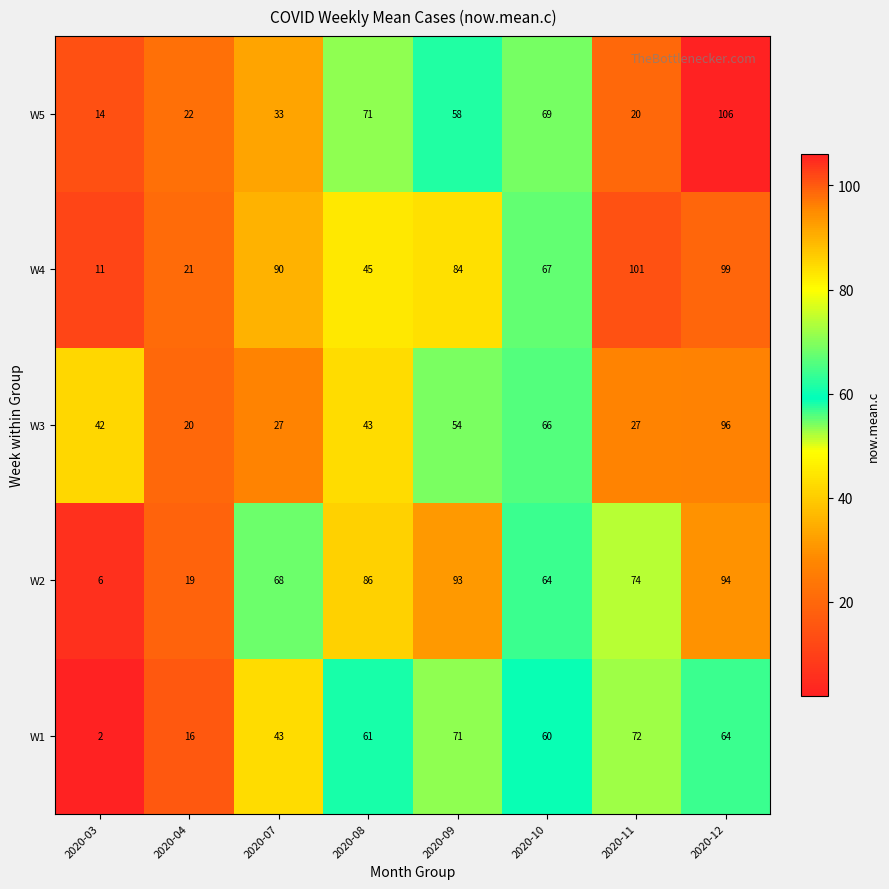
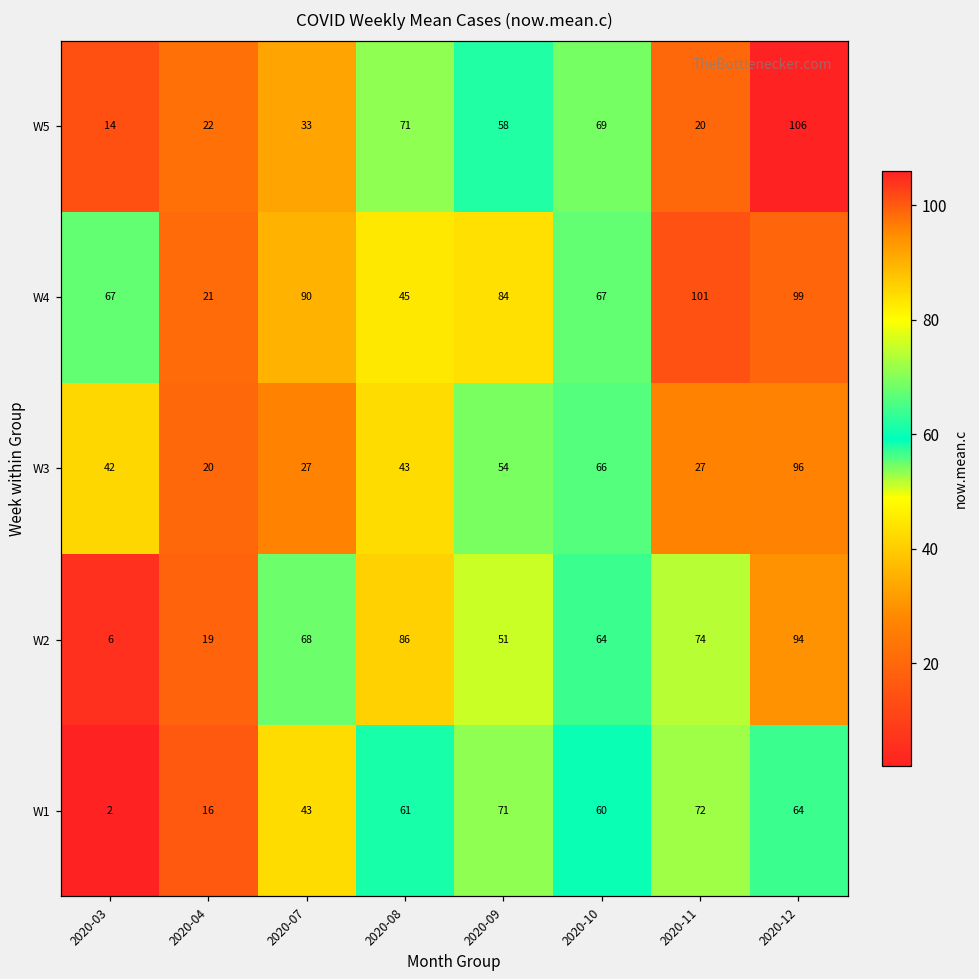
  {
    "W5": {
      "2020-03": 14,
      "2020-04": 22,
      "2020-07": 33,
      "2020-08": 71,
      "2020-09": 58,
      "2020-10": 69,
      "2020-11": 20
    },
    "W4": {
-     "2020-03": 11,
+     "2020-03": 67,
      "2020-04": 21,
      "2020-07": 90,
      "2020-08": 45,
      "2020-09": 84,
      "2020-10": 67,
      "2020-11": 101,
      "2020-12": 99
    },
    "W3": {
      "2020-03": 42,
      "2020-04": 20,
      "2020-07": 27,
      "2020-08": 43,
      "2020-09": 54,
      "2020-10": 66,
      "2020-11": 27,
      "2020-12": 96
    },
    "W2": {
      "2020-03": 6,
      "2020-04": 19,
      "2020-07": 68,
      "2020-08": 86,
-     "2020-09": 93,
+     "2020-09": 51,
      "2020-10": 64,
      "2020-11": 74,
      "2020-12": 94
    },
    "W1": {
      "2020-03": 2,
      "2020-04": 16,
      "2020-07": 43,
      "2020-08": 61,
      "2020-09": 71,
      "2020-10": 60,
      "2020-11": 72,
      "2020-12": 64
    }
  }
